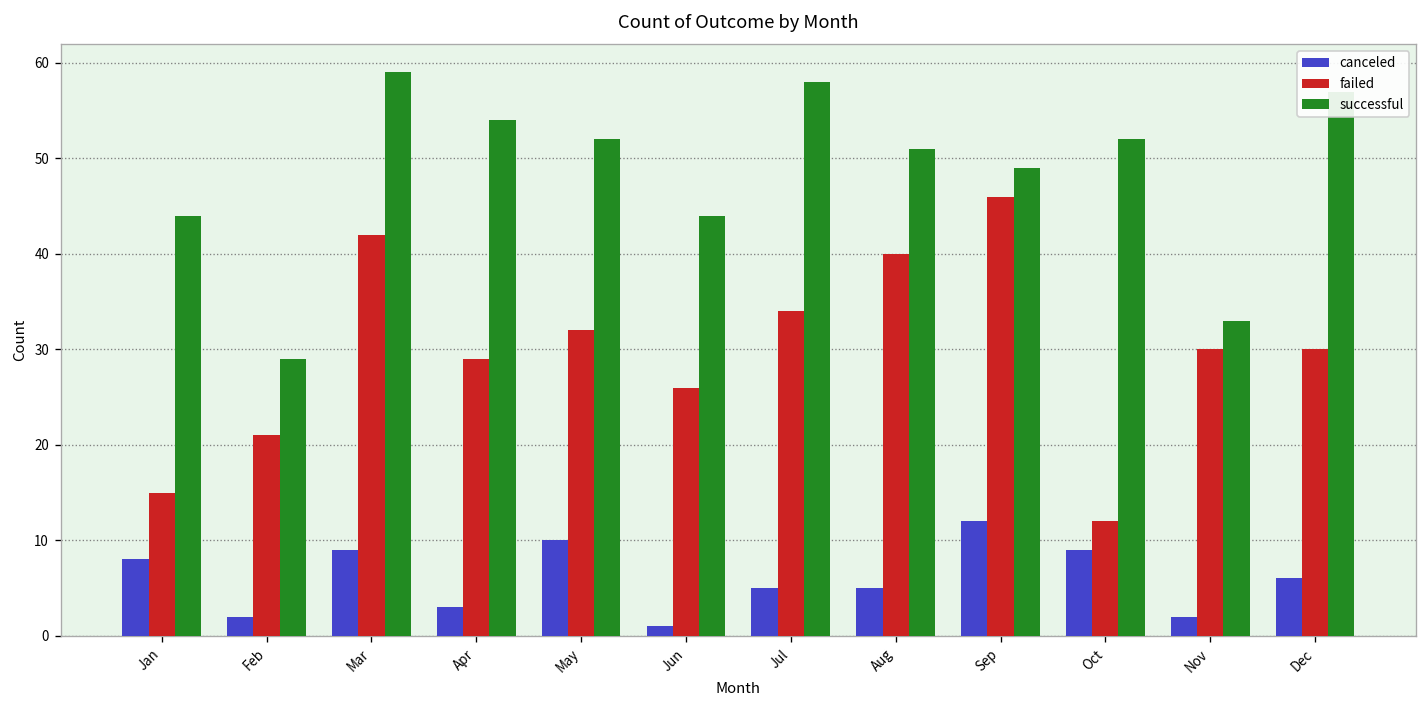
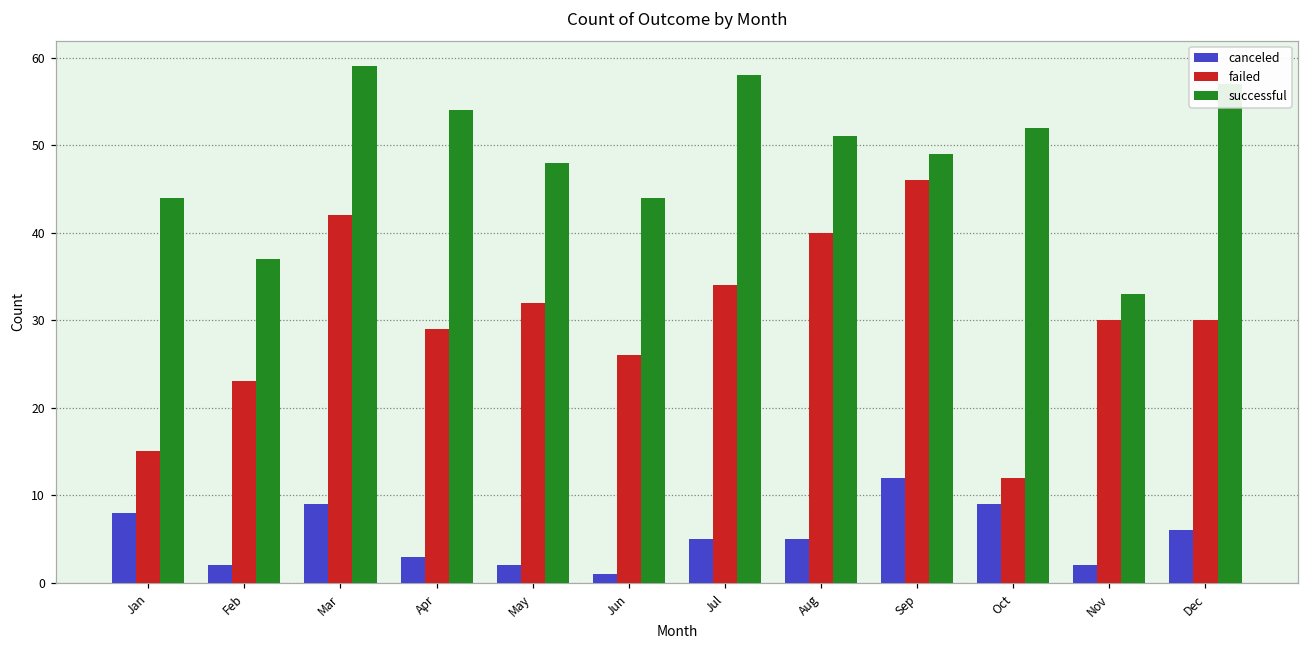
  {
    "canceled": {
      "Jan": 8,
      "Feb": 2,
      "Mar": 9,
      "Apr": 3,
-     "May": 10,
+     "May": 2,
      "Jun": 1,
      "Jul": 5,
      "Aug": 5,
      "Sep": 12,
      "Oct": 9,
      "Nov": 2,
      "Dec": 6
    },
    "failed": {
      "Jan": 15,
-     "Feb": 21,
+     "Feb": 23,
      "Mar": 42,
      "Apr": 29,
      "May": 32,
      "Jun": 26,
      "Jul": 34,
      "Aug": 40,
      "Sep": 46,
      "Oct": 12,
      "Nov": 30,
      "Dec": 30
    },
    "successful": {
      "Jan": 44,
-     "Feb": 29,
+     "Feb": 37,
      "Mar": 59,
      "Apr": 54,
-     "May": 52,
+     "May": 48,
      "Jun": 44,
      "Jul": 58,
      "Aug": 51,
      "Sep": 49,
      "Oct": 52,
      "Nov": 33
    }
  }
